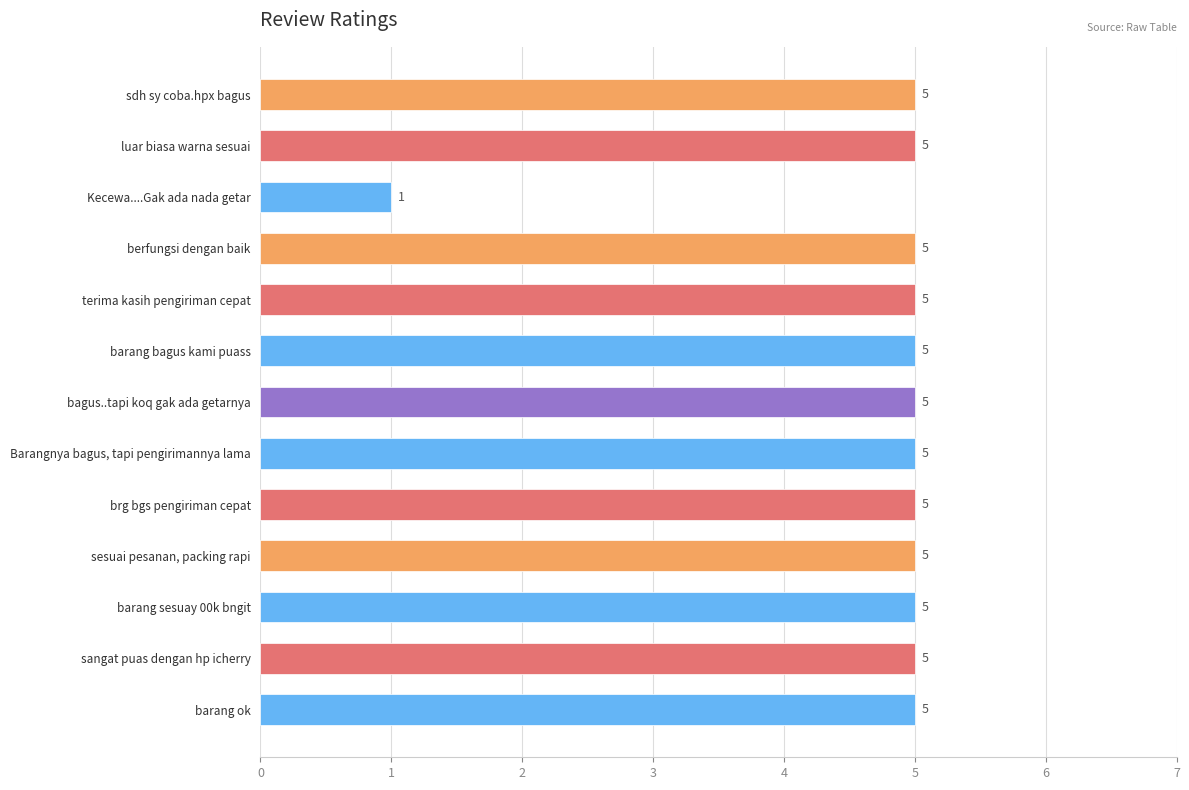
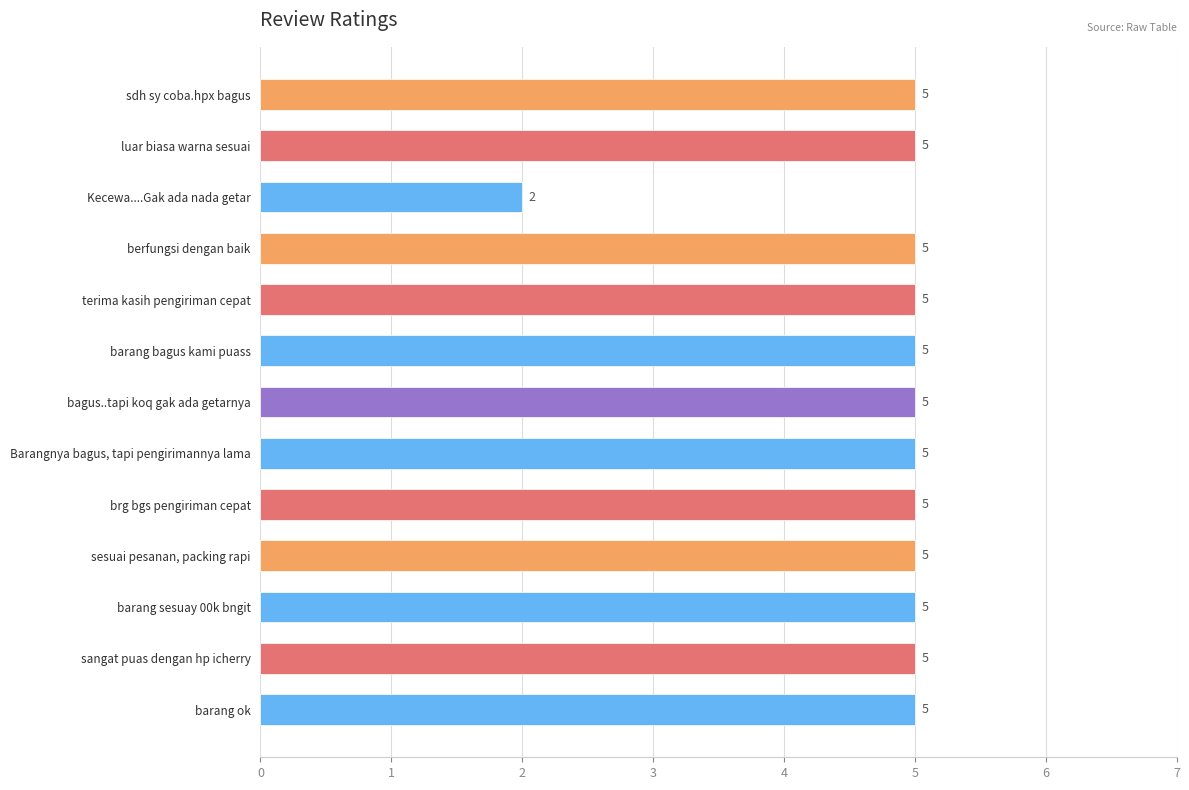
  {
    "sdh sy coba.hpx bagus": 5,
    "luar biasa warna sesuai": 5,
-   "Kecewa....Gak ada nada getar": 1,
+   "Kecewa....Gak ada nada getar": 2,
    "berfungsi dengan baik": 5,
    "terima kasih pengiriman cepat": 5,
    "barang bagus kami puass": 5,
    "bagus..tapi koq gak ada getarnya": 5,
    "Barangnya bagus, tapi pengirimannya lama": 5,
    "brg bgs pengiriman cepat": 5,
    "sesuai pesanan, packing rapi": 5,
    "barang sesuay 00k bngit": 5,
    "sangat puas dengan hp icherry": 5,
    "barang ok": 5
  }
